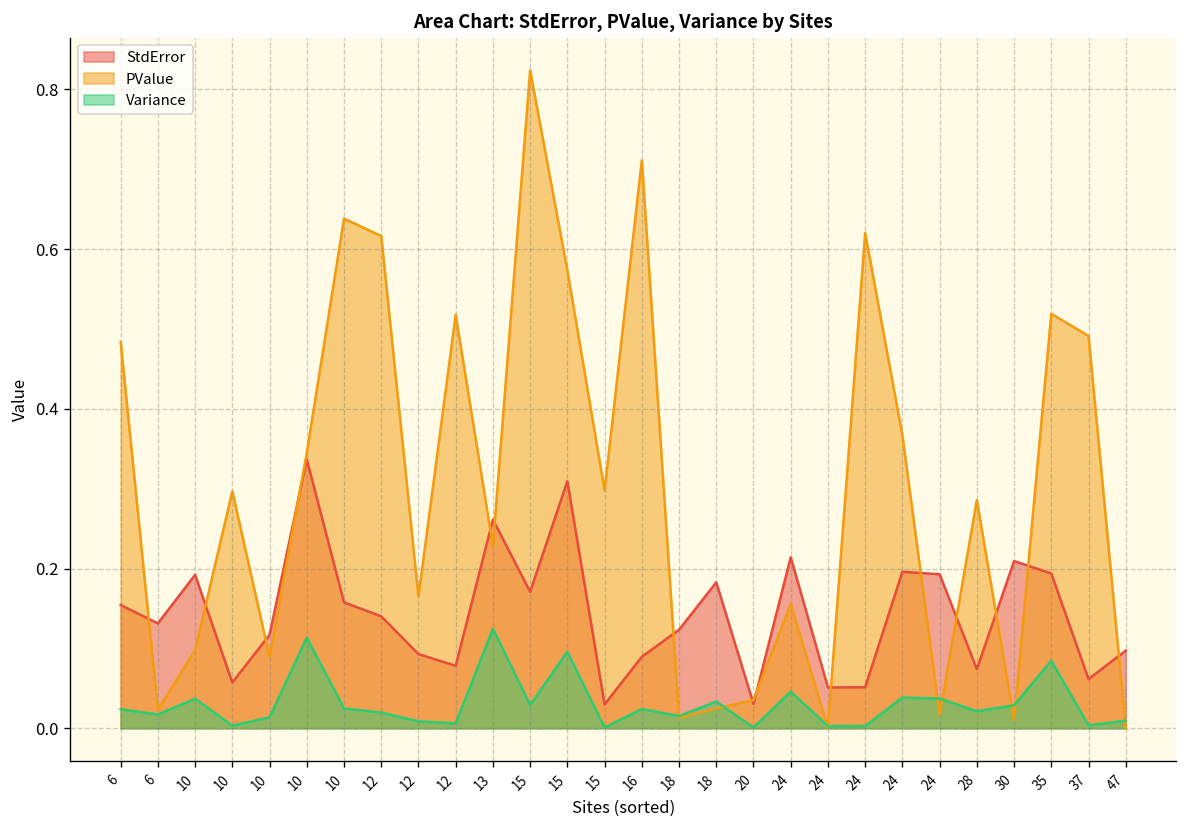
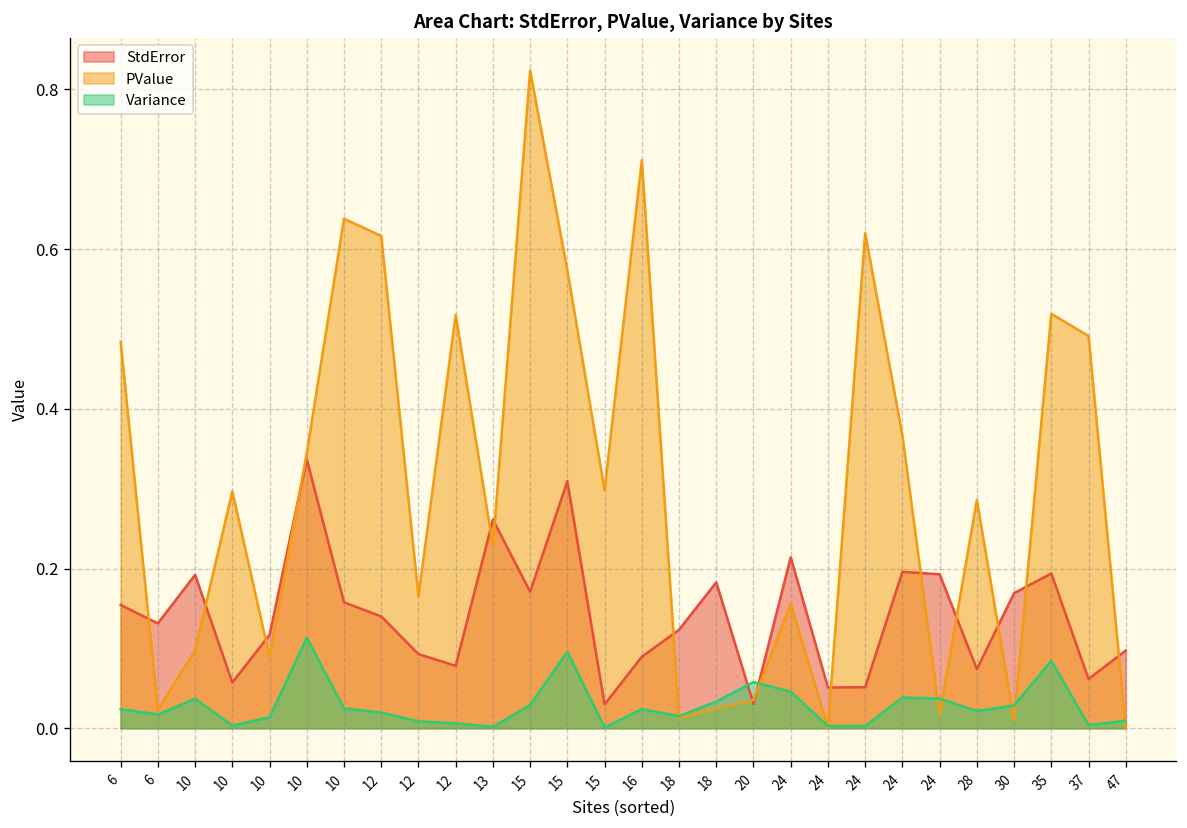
  {
    "StdError": {
      "13": 0.26,
      "16": 0.09,
      "20": 0.03,
      "28": 0.07,
-     "30": 0.21,
+     "30": 0.17,
      "35": 0.19,
      "37": 0.06,
      "47": 0.10
    },
    "PValue": {
      "13": 0.23,
      "16": 0.71,
      "20": 0.04,
      "28": 0.29,
      "30": 0.01,
      "35": 0.52,
      "37": 0.49,
      "47": 0.00
    },
    "Variance": {
-     "13": 0.12,
+     "13": 0.00,
      "16": 0.02,
-     "20": 0.00,
+     "20": 0.06,
      "28": 0.02,
      "30": 0.03,
      "35": 0.08,
      "37": 0.00,
      "47": 0.01
    }
  }
